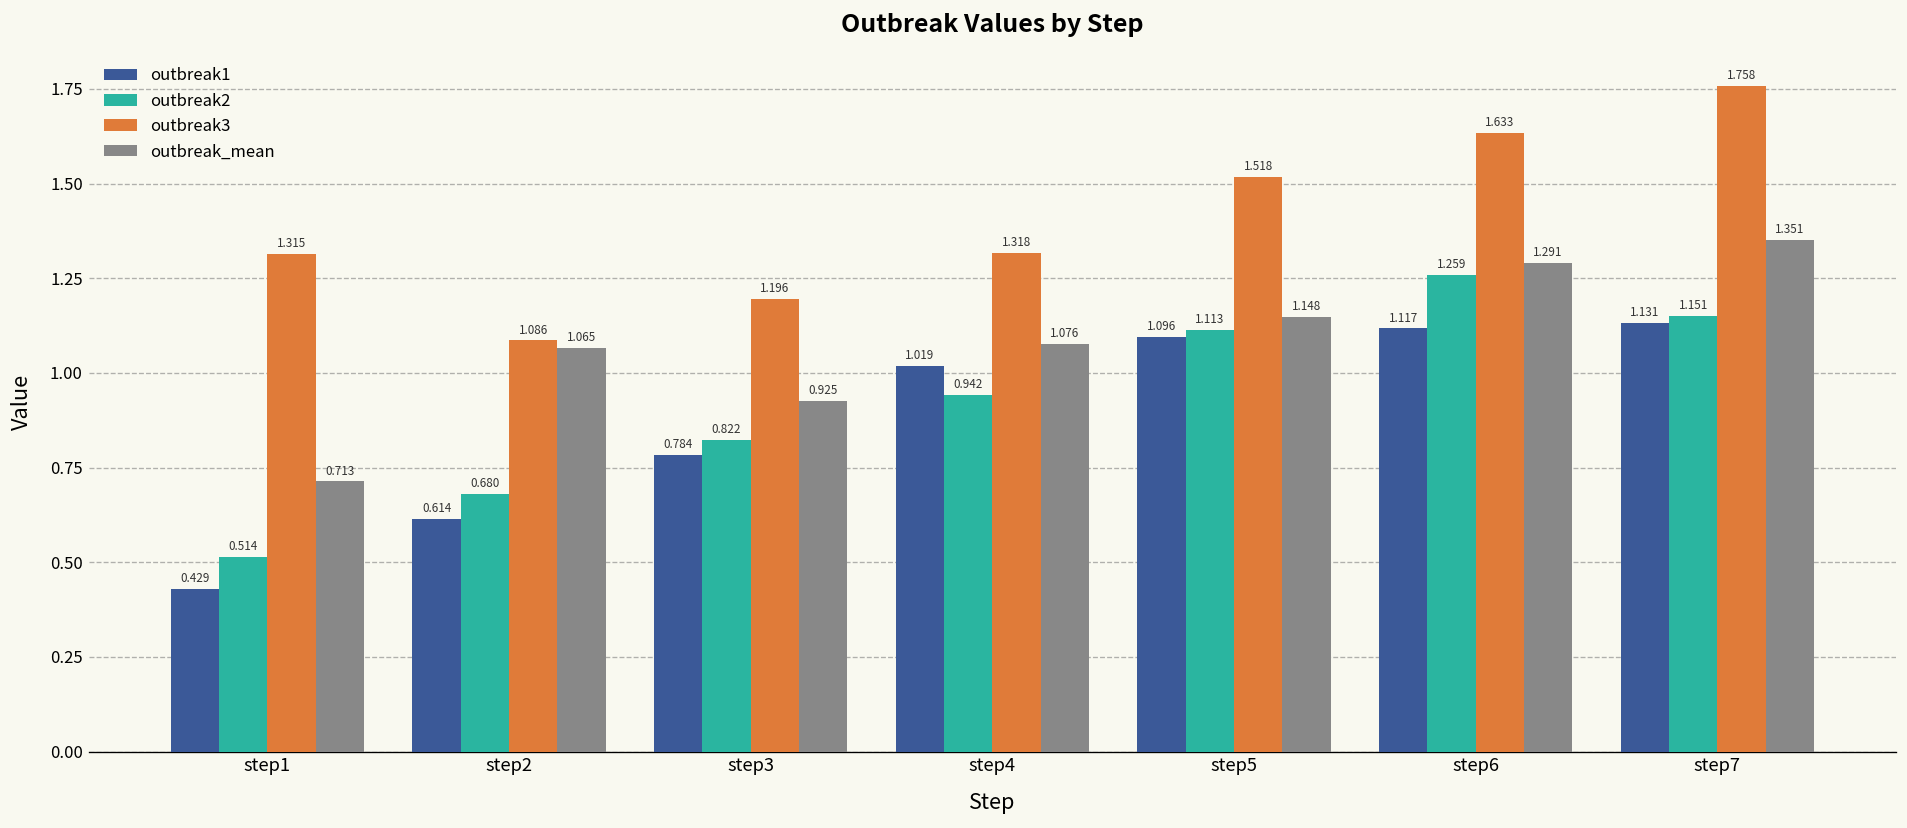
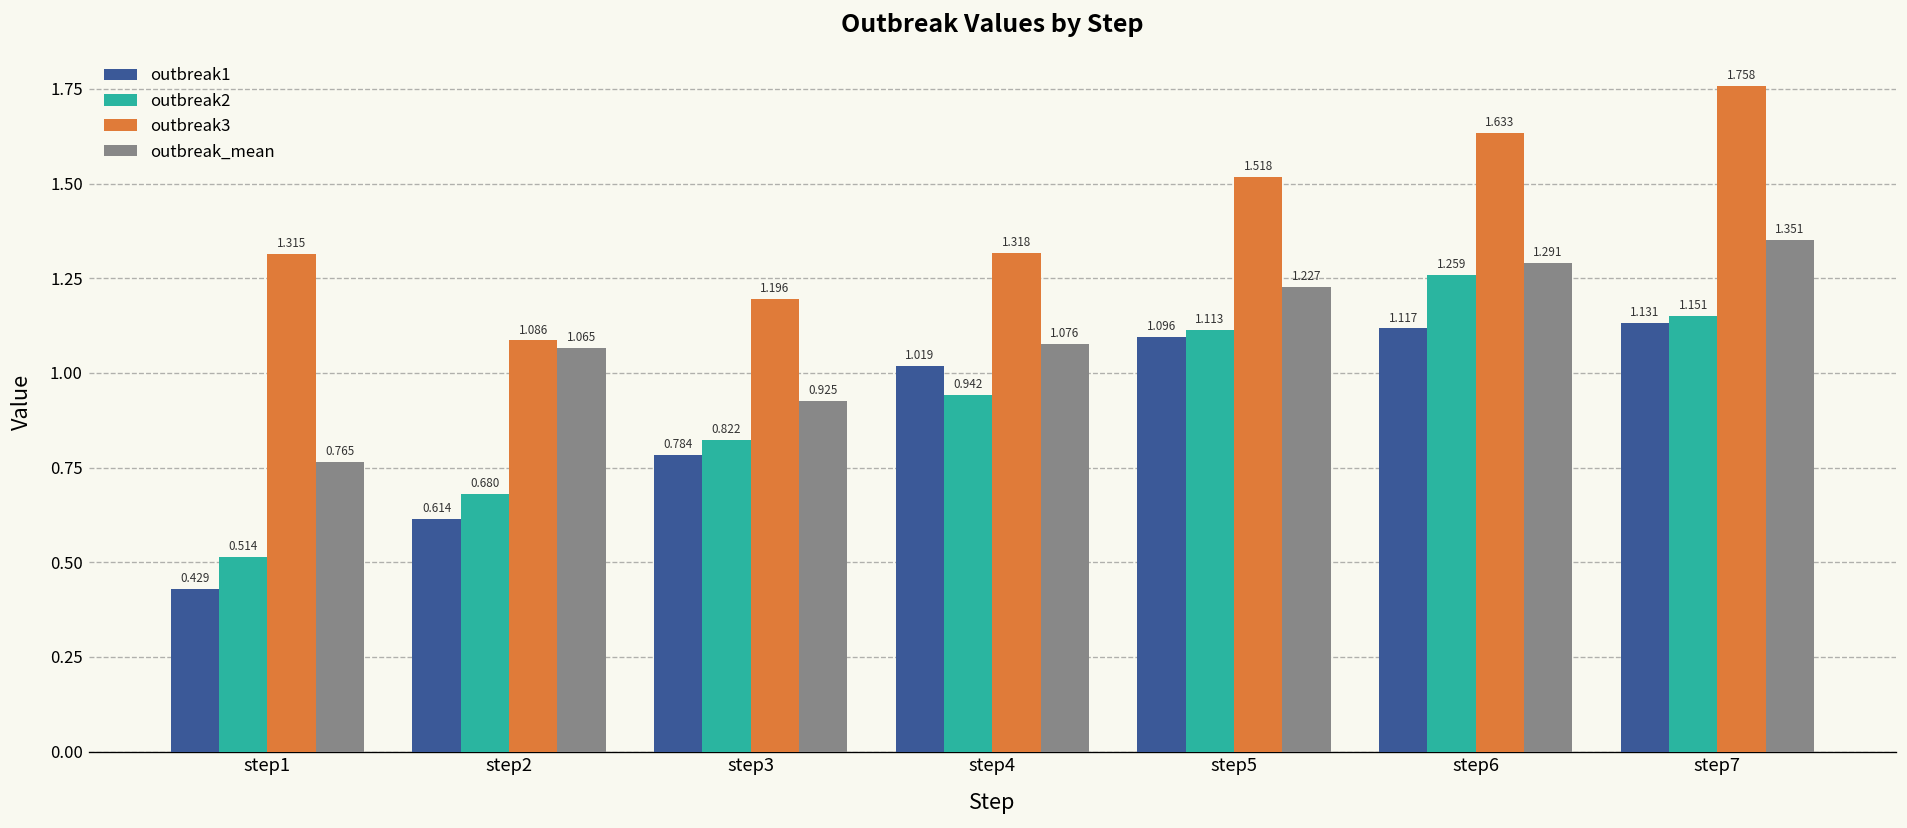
  {
    "outbreak1": {
      "step1": 0.429,
      "step2": 0.614,
      "step3": 0.784,
      "step4": 1.019,
      "step5": 1.096,
      "step6": 1.117,
      "step7": 1.131
    },
    "outbreak2": {
      "step1": 0.514,
      "step2": 0.680,
      "step3": 0.822,
      "step4": 0.942,
      "step5": 1.113,
      "step6": 1.259,
      "step7": 1.151
    },
    "outbreak3": {
      "step1": 1.315,
      "step2": 1.086,
      "step3": 1.196,
      "step4": 1.318,
      "step5": 1.518,
      "step6": 1.633,
      "step7": 1.758
    },
    "outbreak_mean": {
-     "step1": 0.713,
+     "step1": 0.765,
      "step2": 1.065,
      "step3": 0.925,
      "step4": 1.076,
-     "step5": 1.148,
+     "step5": 1.227,
      "step6": 1.291,
      "step7": 1.351
    }
  }
